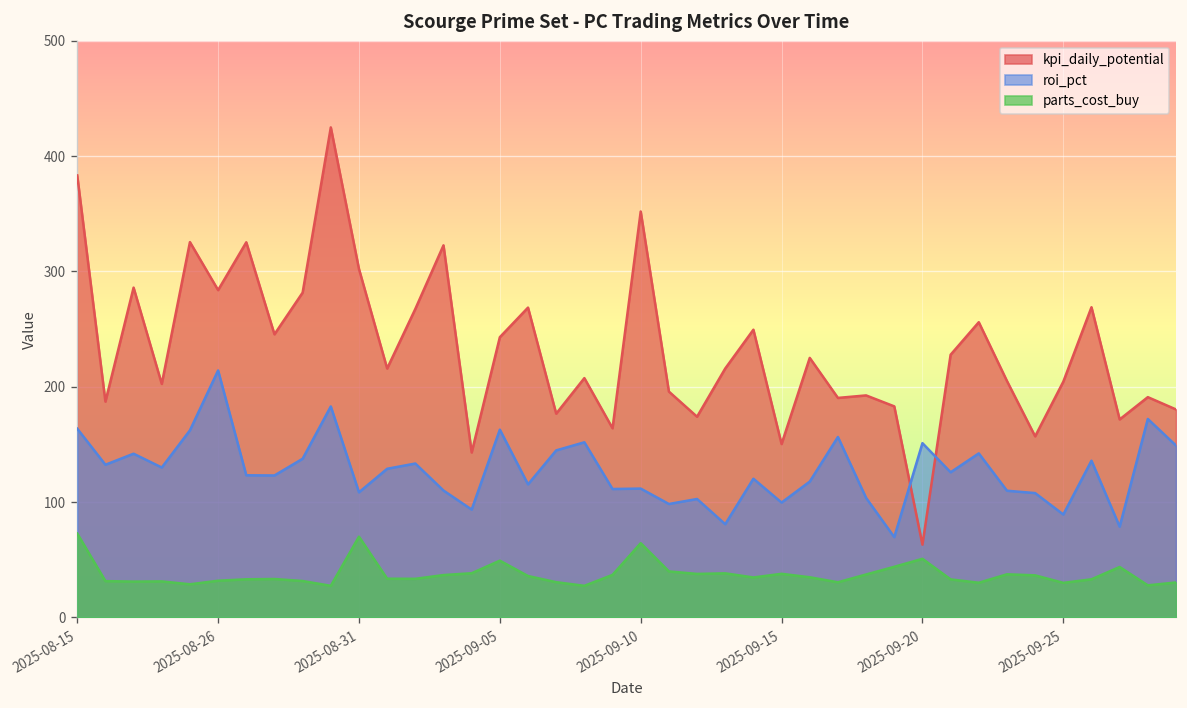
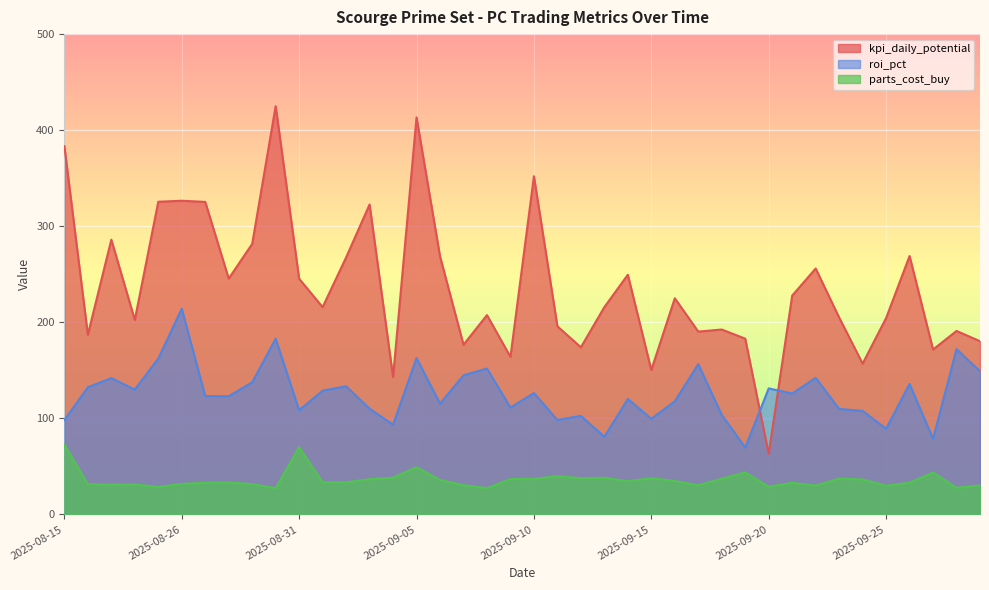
  {
    "kpi_daily_potential": {
      "2025-08-15": 380,
-     "2025-08-26": 280,
-     "2025-08-31": 300,
-     "2025-09-05": 240,
+     "2025-08-26": 330,
+     "2025-08-31": 250,
+     "2025-09-05": 410,
      "2025-09-10": 350,
      "2025-09-15": 150,
      "2025-09-20": 60,
      "2025-09-25": 200
    },
    "roi_pct": {
-     "2025-08-15": 160,
+     "2025-08-15": 100,
      "2025-08-26": 210,
      "2025-08-31": 110,
      "2025-09-05": 160,
-     "2025-09-10": 110,
+     "2025-09-10": 130,
      "2025-09-15": 100,
-     "2025-09-20": 150,
+     "2025-09-20": 130,
      "2025-09-25": 90
    },
    "parts_cost_buy": {
      "2025-08-15": 70,
      "2025-08-26": 30,
      "2025-08-31": 70,
      "2025-09-05": 50,
-     "2025-09-10": 60,
+     "2025-09-10": 40,
      "2025-09-15": 40,
-     "2025-09-20": 50,
+     "2025-09-20": 30,
      "2025-09-25": 30
    }
  }
